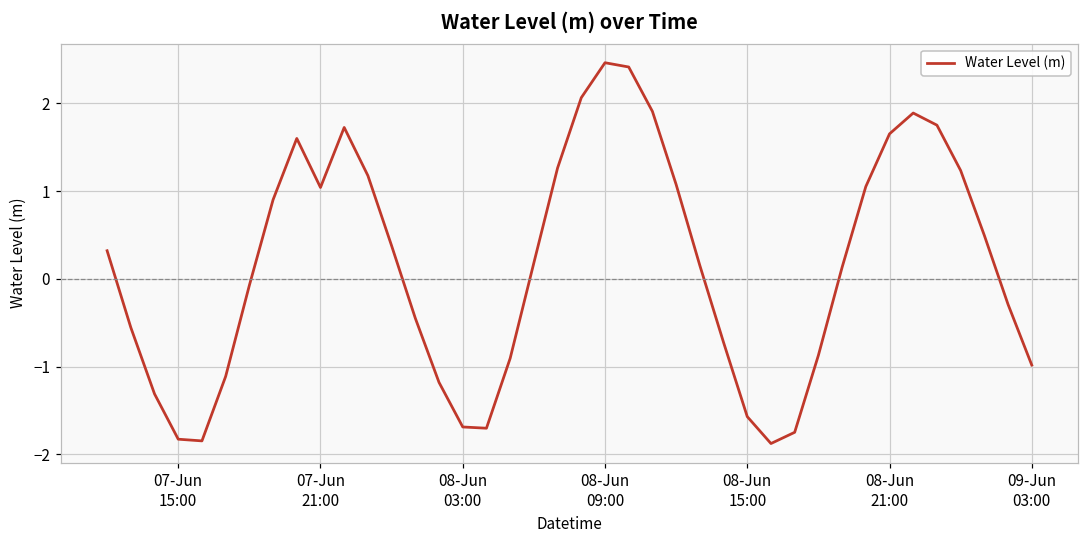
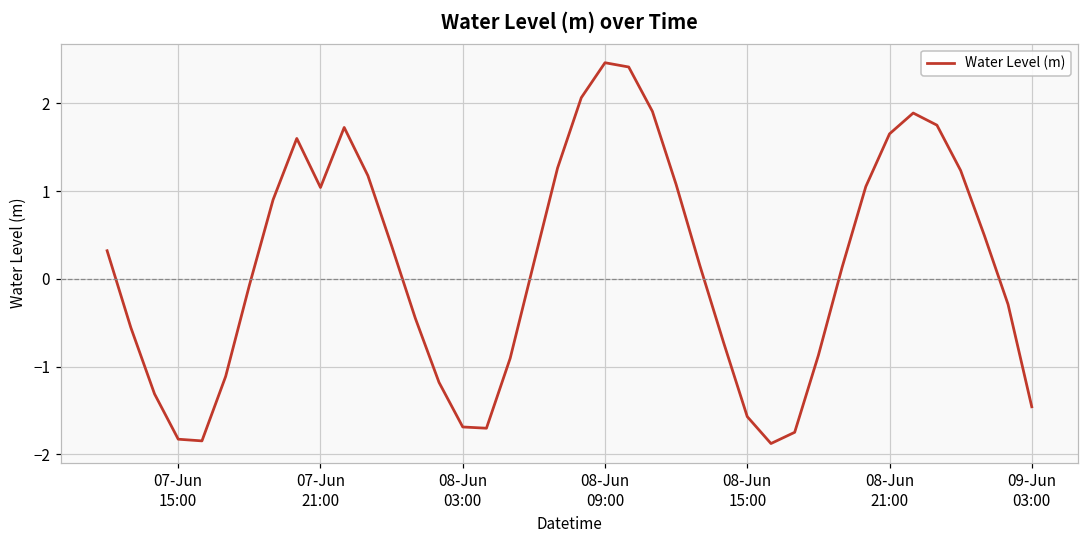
  {
    "07-Jun 15:00": -1.8,
    "07-Jun 21:00": 1.0,
    "08-Jun 03:00": -1.7,
    "08-Jun 09:00": 2.5,
    "08-Jun 15:00": -1.6,
    "08-Jun 21:00": 1.7,
-   "09-Jun 03:00": -1.0
+   "09-Jun 03:00": -1.5
  }
